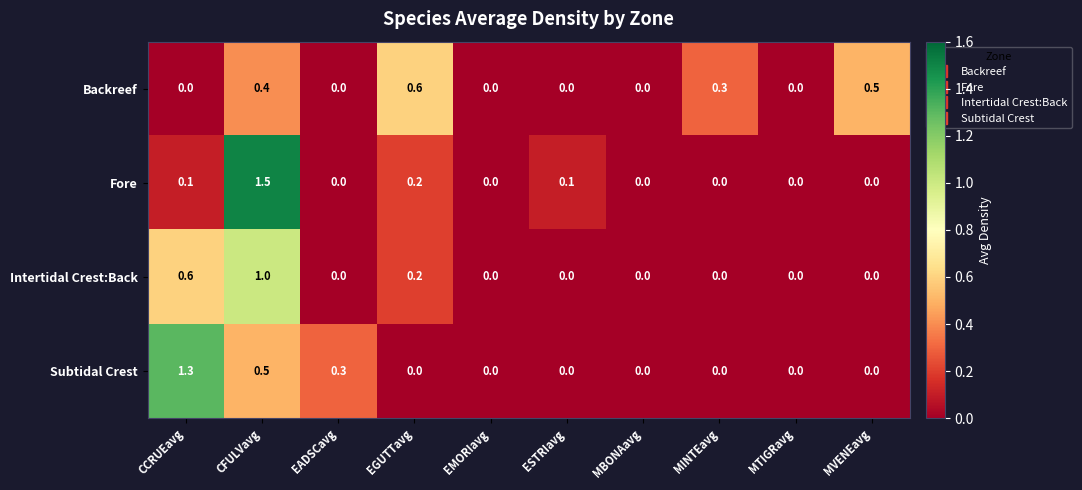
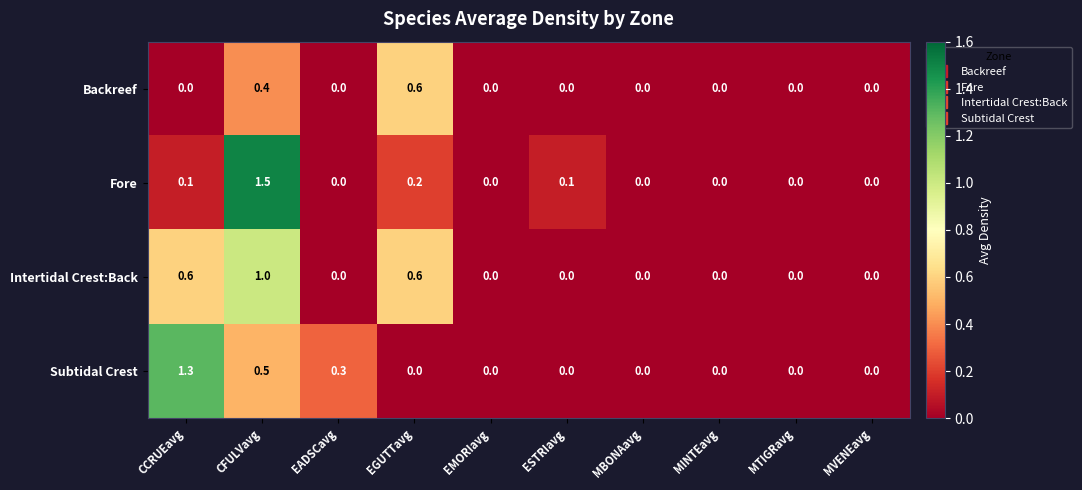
  {
    "Backreef": {
      "CCRUEavg": 0.0,
      "CFULVavg": 0.4,
      "EADSCavg": 0.0,
      "EGUTTavg": 0.6,
      "EMORIavg": 0.0,
      "ESTRIavg": 0.0,
      "MBONAavg": 0.0,
-     "MINTEavg": 0.3,
+     "MINTEavg": 0.0,
      "MTIGRavg": 0.0,
-     "MVENEavg": 0.5
+     "MVENEavg": 0.0
    },
    "Fore": {
      "CCRUEavg": 0.1,
      "CFULVavg": 1.5,
      "EADSCavg": 0.0,
      "EGUTTavg": 0.2,
      "EMORIavg": 0.0,
      "ESTRIavg": 0.1,
      "MBONAavg": 0.0,
      "MINTEavg": 0.0,
      "MTIGRavg": 0.0,
      "MVENEavg": 0.0
    },
    "Intertidal Crest:Back": {
      "CCRUEavg": 0.6,
      "CFULVavg": 1.0,
      "EADSCavg": 0.0,
-     "EGUTTavg": 0.2,
+     "EGUTTavg": 0.6,
      "EMORIavg": 0.0,
      "ESTRIavg": 0.0,
      "MBONAavg": 0.0,
      "MINTEavg": 0.0,
      "MTIGRavg": 0.0,
      "MVENEavg": 0.0
    },
    "Subtidal Crest": {
      "CCRUEavg": 1.3,
      "CFULVavg": 0.5,
      "EADSCavg": 0.3,
      "EGUTTavg": 0.0,
      "EMORIavg": 0.0,
      "ESTRIavg": 0.0,
      "MBONAavg": 0.0,
      "MINTEavg": 0.0,
      "MTIGRavg": 0.0,
      "MVENEavg": 0.0
    }
  }
